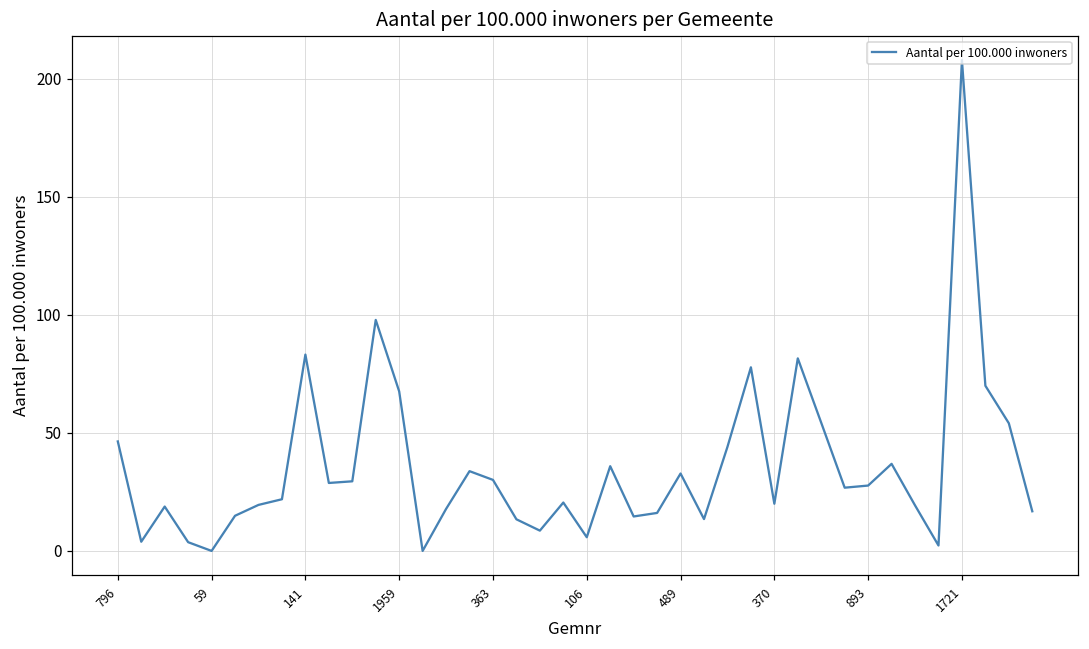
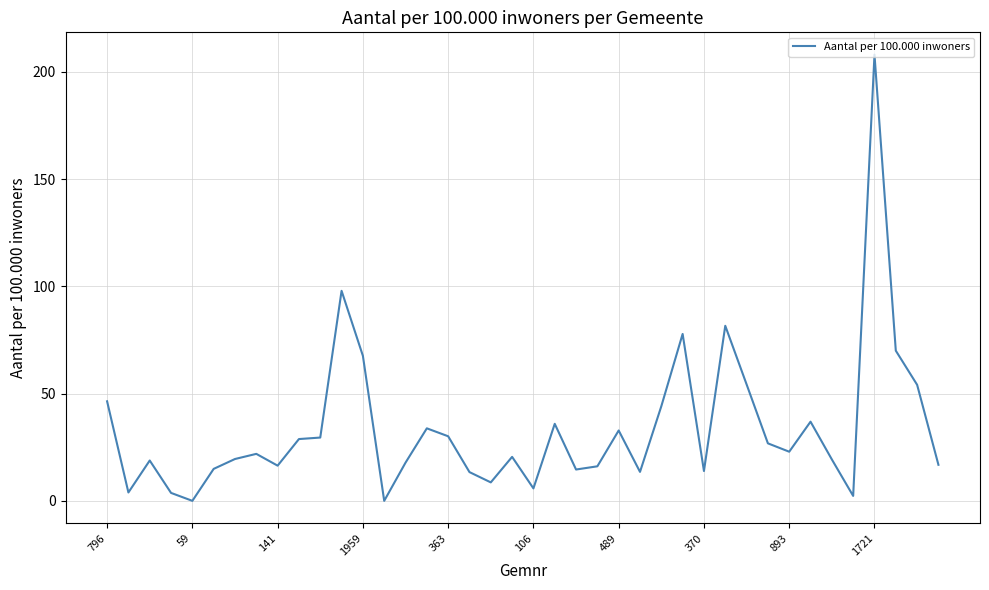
  {
    "796": 46,
    "59": 0,
-   "141": 83,
+   "141": 16,
    "1959": 68,
    "363": 30,
    "106": 6,
    "489": 33,
-   "370": 20,
-   "893": 28
+   "370": 14,
+   "893": 23
  }
